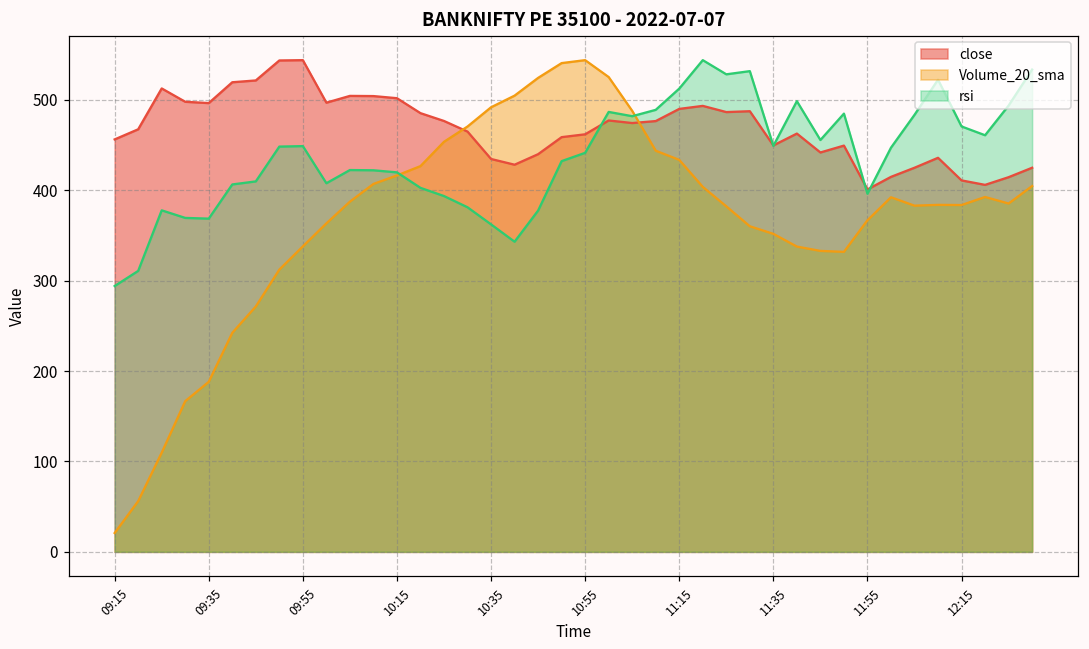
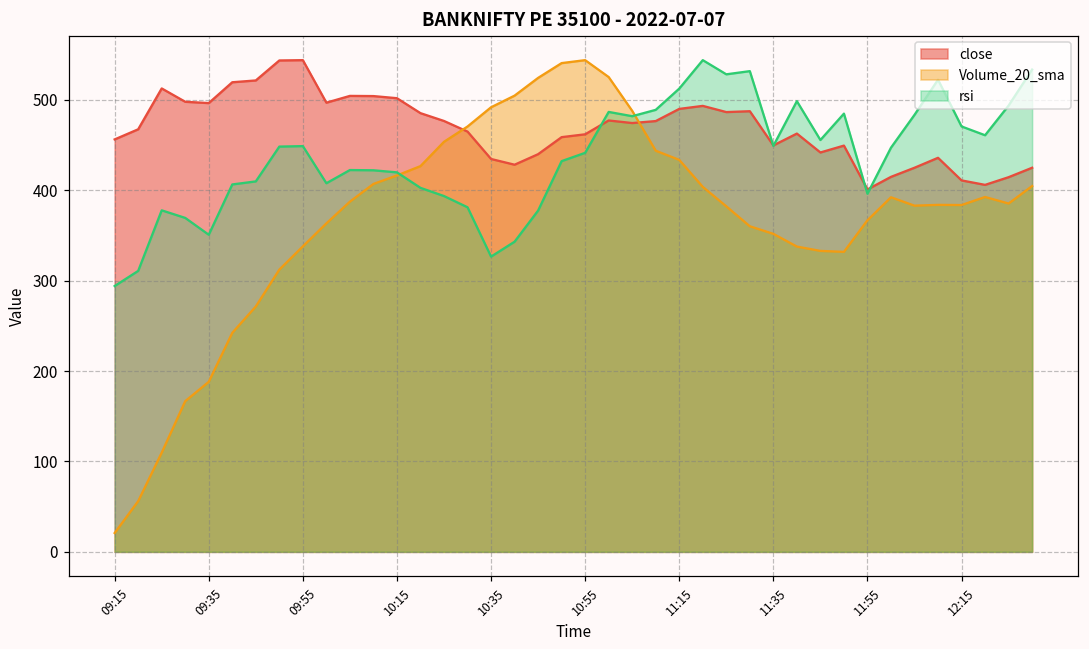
  {
    "close": {
      "09:15": 460,
      "09:35": 500,
      "09:55": 540,
      "10:15": 500,
      "10:35": 430,
      "10:55": 460,
      "11:15": 490,
      "11:55": 400,
      "12:15": 410
    },
    "Volume_20_sma": {
      "09:15": 20,
      "09:35": 190,
      "09:55": 340,
      "10:15": 420,
      "10:35": 490,
      "10:55": 540,
      "11:15": 430,
      "11:35": 350,
      "11:55": 370,
      "12:15": 380
    },
    "rsi": {
      "09:15": 290,
-     "09:35": 370,
+     "09:35": 350,
      "09:55": 450,
      "10:15": 420,
-     "10:35": 360,
+     "10:35": 330,
      "10:55": 440,
      "11:15": 510,
      "11:55": 400,
      "12:15": 470
    }
  }
